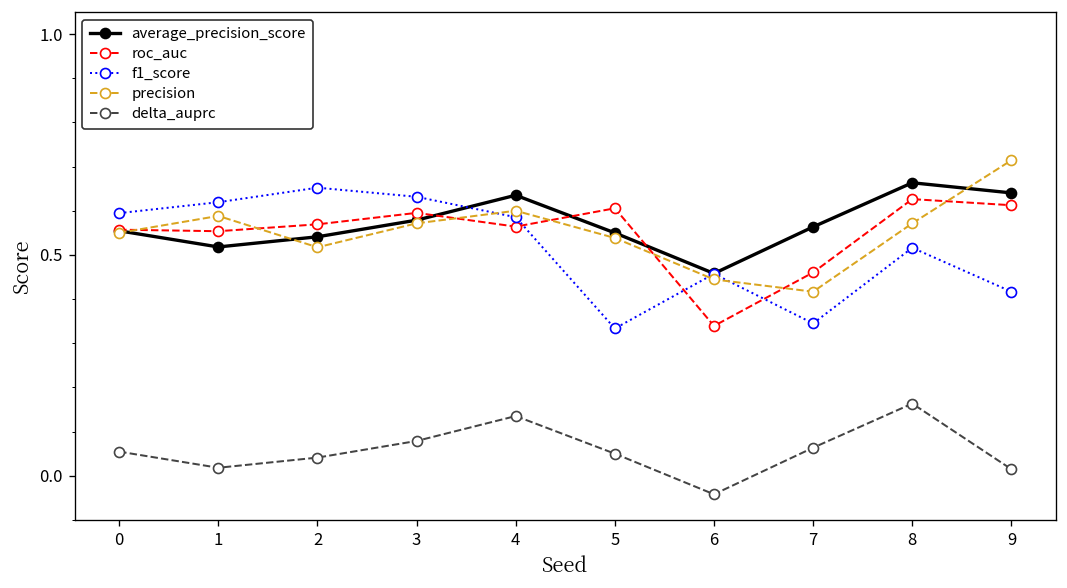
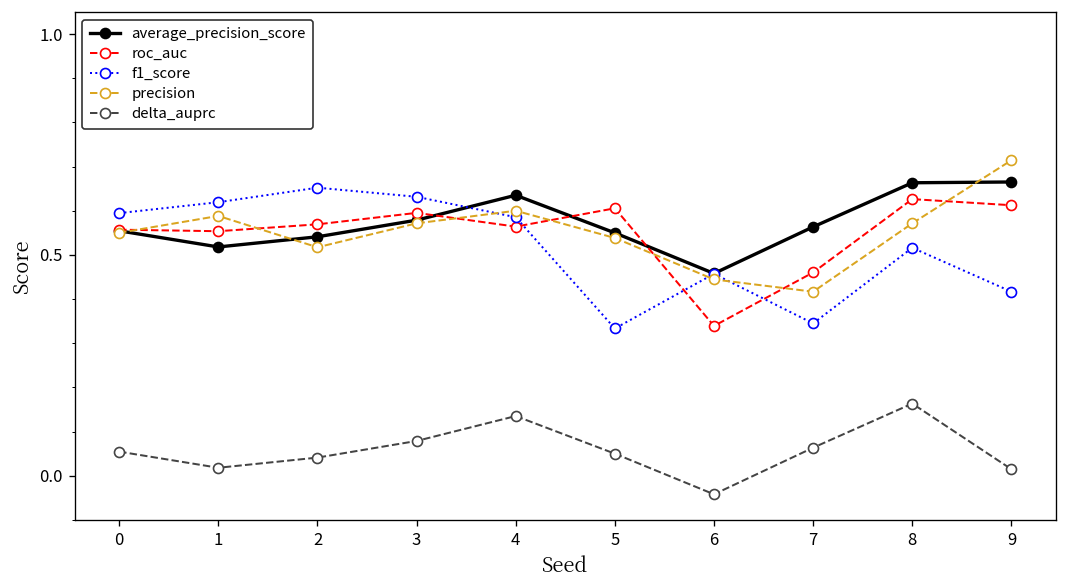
  {
    "average_precision_score": {
      "1": 0.52,
      "2": 0.54,
      "3": 0.58,
      "4": 0.64,
      "5": 0.55,
      "7": 0.56,
      "8": 0.66,
-     "9": 0.64
+     "9": 0.67
    },
    "roc_auc": {
      "1": 0.55,
      "2": 0.57,
      "3": 0.60,
      "4": 0.56,
      "5": 0.61,
      "6": 0.34,
      "7": 0.46,
      "8": 0.63,
      "9": 0.61
    },
    "f1_score": {
      "0": 0.59,
      "1": 0.62,
      "2": 0.65,
      "3": 0.63,
      "4": 0.59,
      "5": 0.33,
      "7": 0.34,
      "8": 0.52,
      "9": 0.42
    },
    "precision": {
      "1": 0.59,
      "2": 0.52,
      "3": 0.57,
      "4": 0.60,
      "5": 0.54,
      "6": 0.44,
      "7": 0.42,
      "8": 0.57,
      "9": 0.71
    },
    "delta_auprc": {
      "0": 0.05,
      "1": 0.02,
      "2": 0.04,
      "3": 0.08,
      "4": 0.14,
      "5": 0.05,
      "6": -0.04,
      "7": 0.06,
      "8": 0.16,
      "9": 0.01
    }
  }
